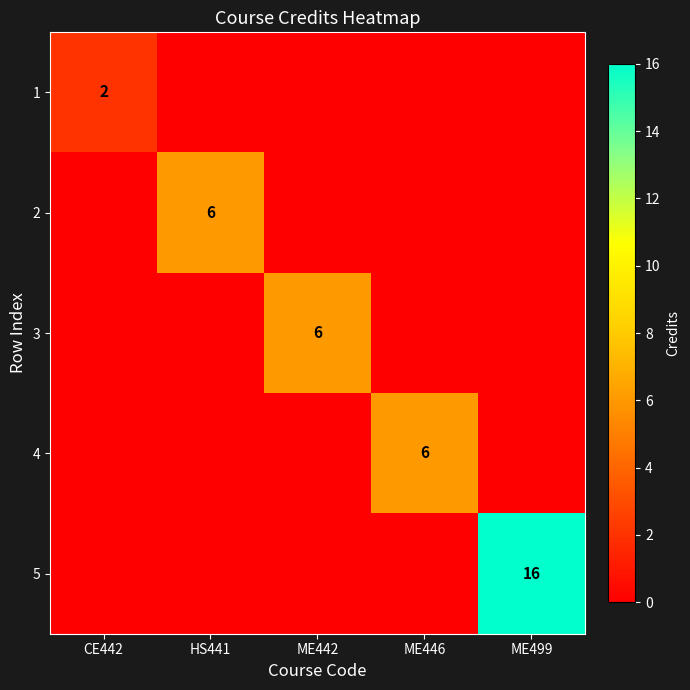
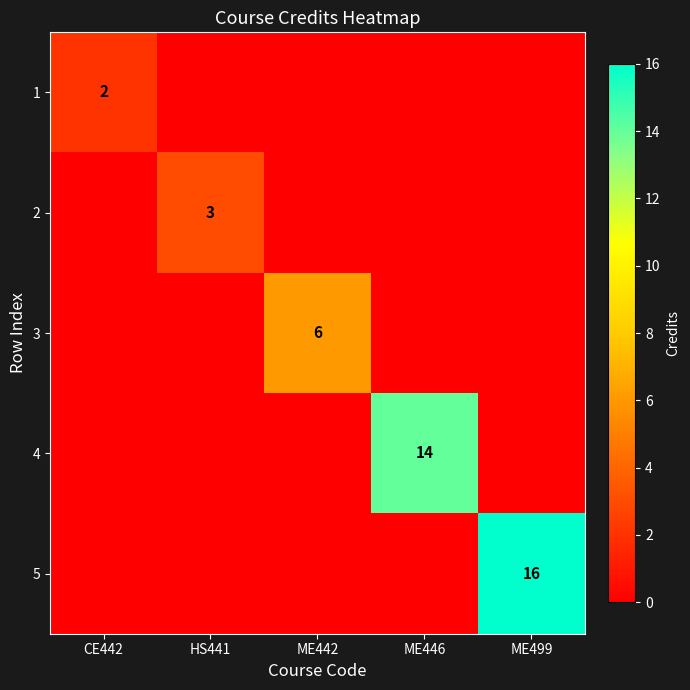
  {
    "1": {
      "CE442": 2
    },
    "2": {
-     "HS441": 6
+     "HS441": 3
    },
    "3": {
      "ME442": 6
    },
    "4": {
-     "ME446": 6
+     "ME446": 14
    },
    "5": {
      "ME499": 16
    }
  }
